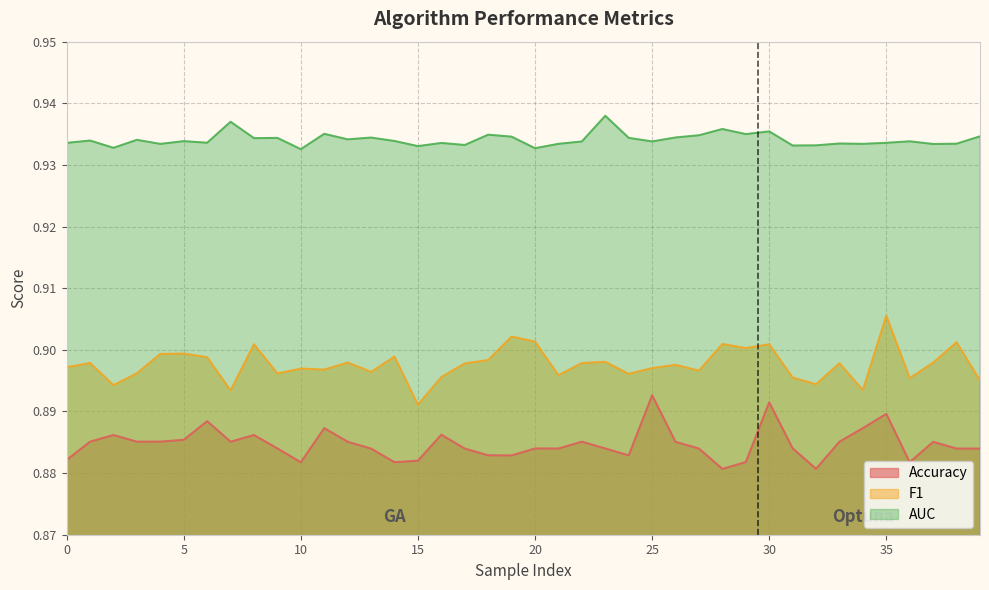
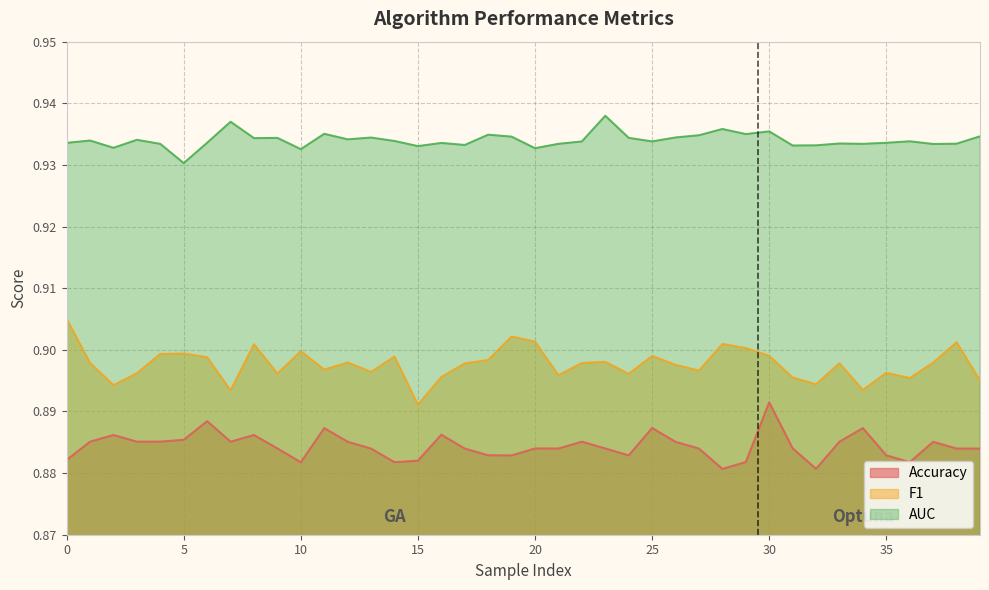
  {
    "Accuracy": {
      "0": 0.882,
      "5": 0.885,
      "10": 0.882,
      "15": 0.882,
      "20": 0.884,
-     "25": 0.893,
+     "25": 0.887,
      "30": 0.891,
-     "35": 0.890
+     "35": 0.883
    },
    "F1": {
-     "0": 0.897,
+     "0": 0.905,
      "5": 0.899,
-     "10": 0.897,
+     "10": 0.900,
      "15": 0.891,
      "20": 0.901,
-     "25": 0.897,
-     "30": 0.901,
-     "35": 0.906
+     "25": 0.899,
+     "30": 0.899,
+     "35": 0.896
    },
    "AUC": {
      "0": 0.934,
-     "5": 0.934,
+     "5": 0.930,
      "10": 0.933,
      "15": 0.933,
      "20": 0.933,
      "25": 0.934,
      "30": 0.935,
      "35": 0.934
    }
  }
